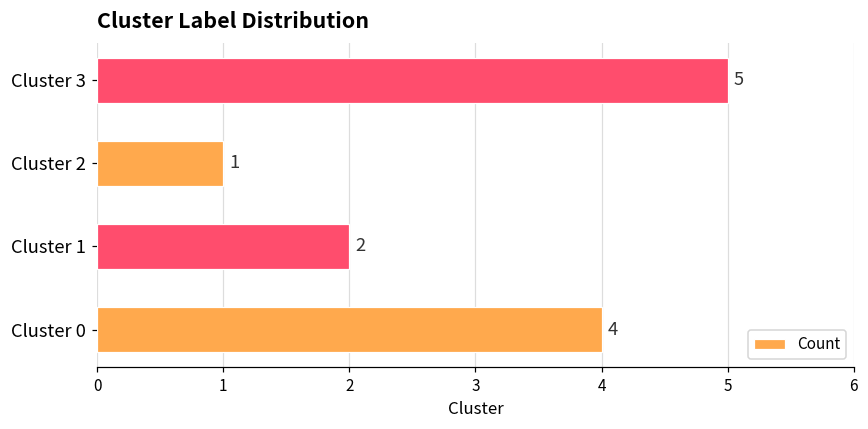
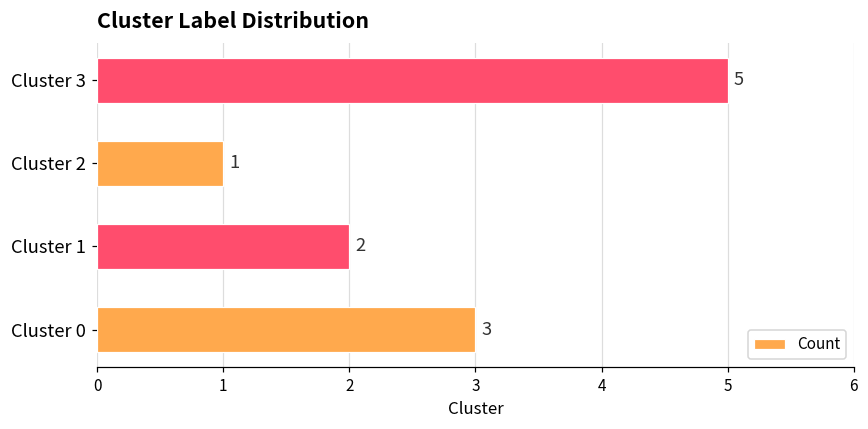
  {
    "Cluster 3": 5,
    "Cluster 2": 1,
    "Cluster 1": 2,
-   "Cluster 0": 4
+   "Cluster 0": 3
  }
